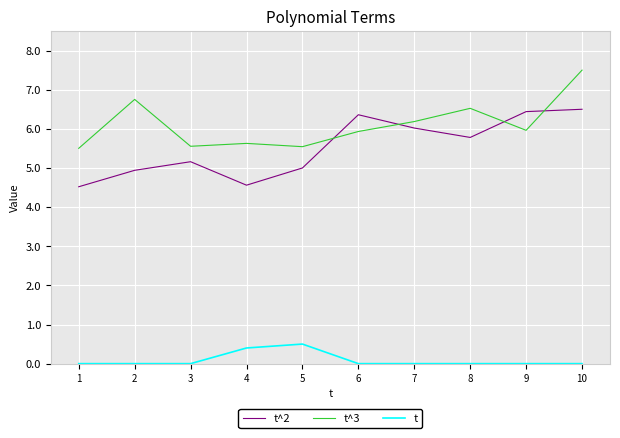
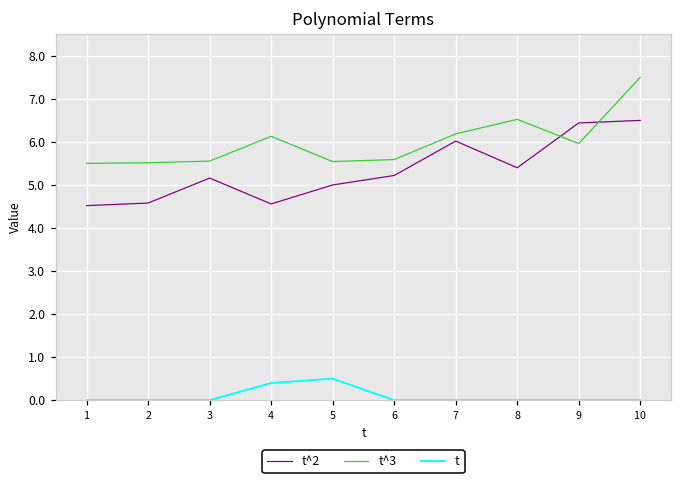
  {
    "t^2": {
      "1": 4.5,
-     "2": 4.9,
+     "2": 4.6,
      "3": 5.2,
      "4": 4.6,
      "5": 5.0,
-     "6": 6.4,
+     "6": 5.2,
      "7": 6.0,
-     "8": 5.8,
+     "8": 5.4,
      "9": 6.4,
      "10": 6.5
    },
    "t^3": {
      "1": 5.5,
-     "2": 6.8,
+     "2": 5.5,
      "3": 5.6,
-     "4": 5.6,
+     "4": 6.1,
      "5": 5.5,
-     "6": 5.9,
+     "6": 5.6,
      "7": 6.2,
      "8": 6.5,
      "9": 6.0,
      "10": 7.5
    },
    "t": {
      "1": 0.0,
      "2": 0.0,
      "3": 0.0,
      "4": 0.4,
      "5": 0.5,
      "6": 0.0,
      "7": 0.0,
      "8": 0.0,
      "9": 0.0,
      "10": 0.0
    }
  }
